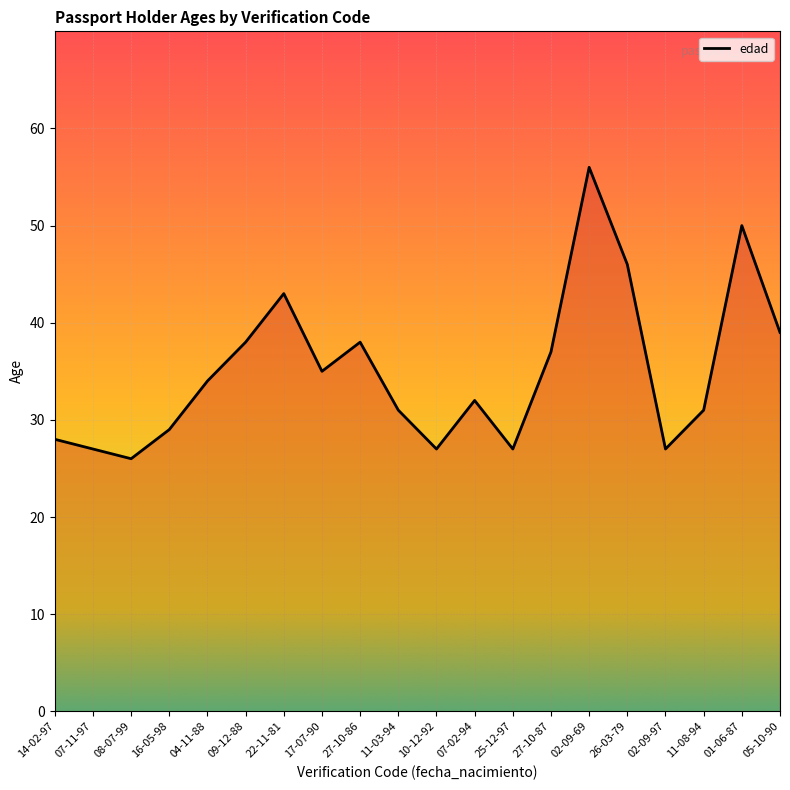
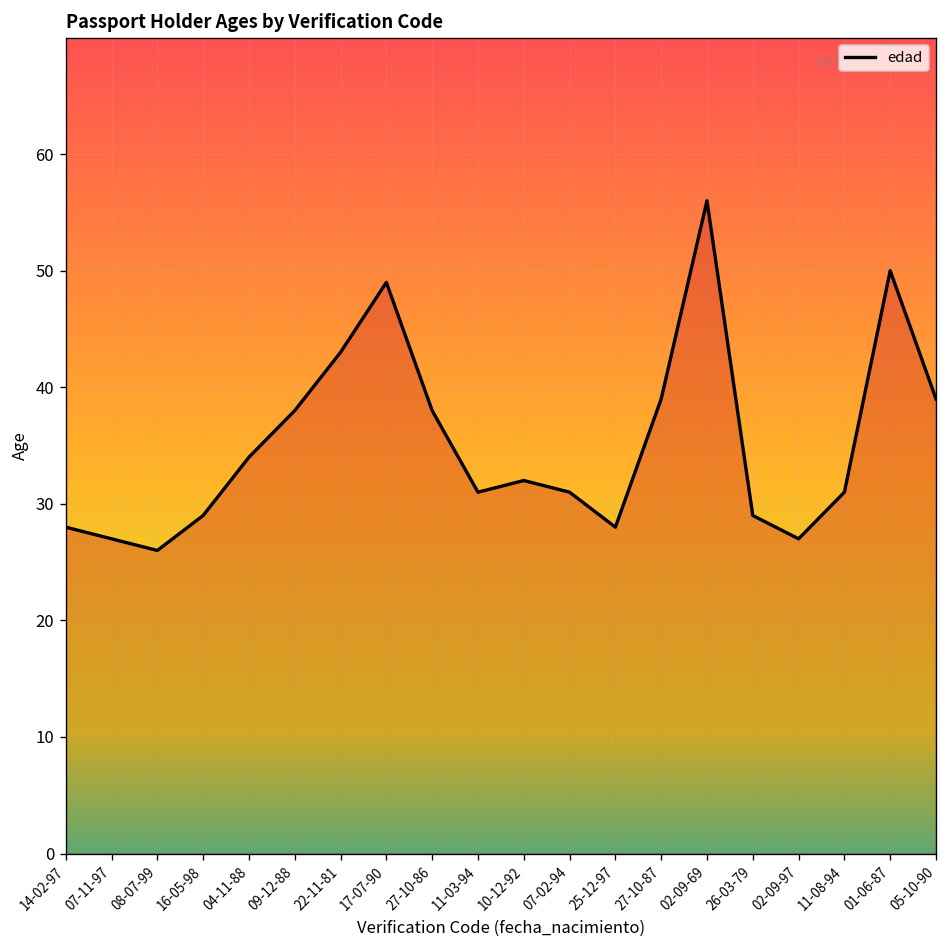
  {
    "14-02-97": 28,
    "07-11-97": 27,
    "08-07-99": 26,
    "16-05-98": 29,
    "04-11-88": 34,
    "09-12-88": 38,
    "22-11-81": 43,
-   "17-07-90": 35,
+   "17-07-90": 49,
    "27-10-86": 38,
    "11-03-94": 31,
-   "10-12-92": 27,
-   "07-02-94": 32,
-   "25-12-97": 27,
-   "27-10-87": 37,
+   "10-12-92": 32,
+   "07-02-94": 31,
+   "25-12-97": 28,
+   "27-10-87": 39,
    "02-09-69": 56,
-   "26-03-79": 46,
+   "26-03-79": 29,
    "02-09-97": 27,
    "11-08-94": 31,
    "01-06-87": 50,
    "05-10-90": 39
  }
